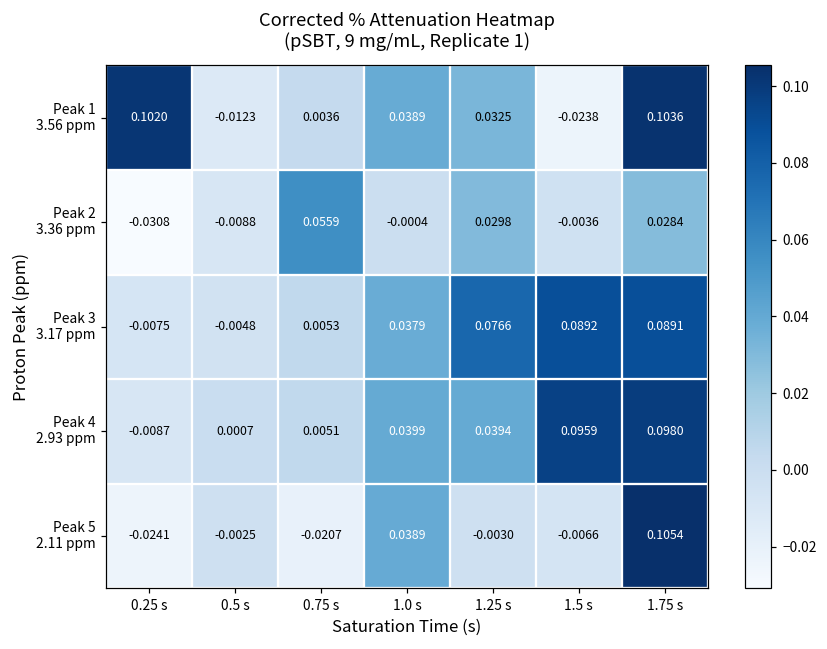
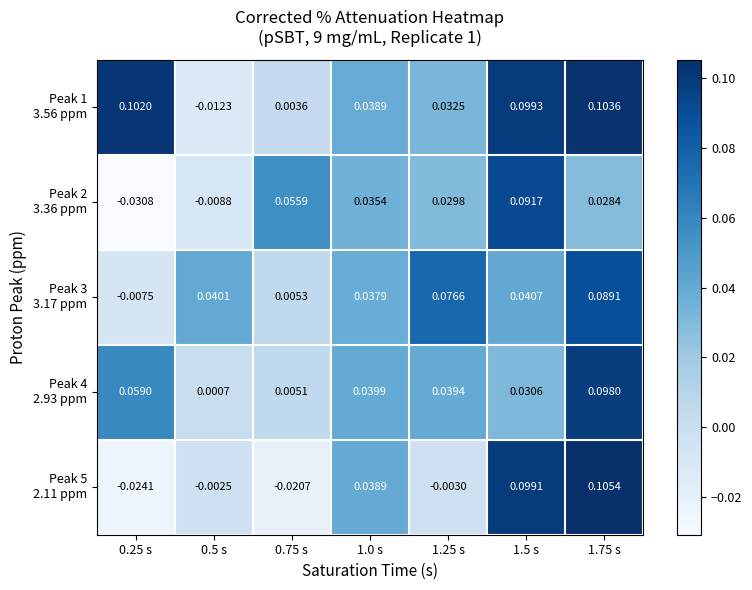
  {
    "Peak 1 3.56 ppm": {
      "0.25 s": 0.1020,
      "0.5 s": -0.0123,
      "0.75 s": 0.0036,
      "1.0 s": 0.0389,
      "1.25 s": 0.0325,
-     "1.5 s": -0.0238,
+     "1.5 s": 0.0993,
      "1.75 s": 0.1036
    },
    "Peak 2 3.36 ppm": {
      "0.25 s": -0.0308,
      "0.5 s": -0.0088,
      "0.75 s": 0.0559,
-     "1.0 s": -0.0004,
+     "1.0 s": 0.0354,
      "1.25 s": 0.0298,
-     "1.5 s": -0.0036,
+     "1.5 s": 0.0917,
      "1.75 s": 0.0284
    },
    "Peak 3 3.17 ppm": {
      "0.25 s": -0.0075,
-     "0.5 s": -0.0048,
+     "0.5 s": 0.0401,
      "0.75 s": 0.0053,
      "1.0 s": 0.0379,
      "1.25 s": 0.0766,
-     "1.5 s": 0.0892,
+     "1.5 s": 0.0407,
      "1.75 s": 0.0891
    },
    "Peak 4 2.93 ppm": {
-     "0.25 s": -0.0087,
+     "0.25 s": 0.0590,
      "0.5 s": 0.0007,
      "0.75 s": 0.0051,
      "1.0 s": 0.0399,
      "1.25 s": 0.0394,
-     "1.5 s": 0.0959,
+     "1.5 s": 0.0306,
      "1.75 s": 0.0980
    },
    "Peak 5 2.11 ppm": {
      "0.25 s": -0.0241,
      "0.5 s": -0.0025,
      "0.75 s": -0.0207,
      "1.0 s": 0.0389,
      "1.25 s": -0.0030,
-     "1.5 s": -0.0066,
+     "1.5 s": 0.0991,
      "1.75 s": 0.1054
    }
  }
